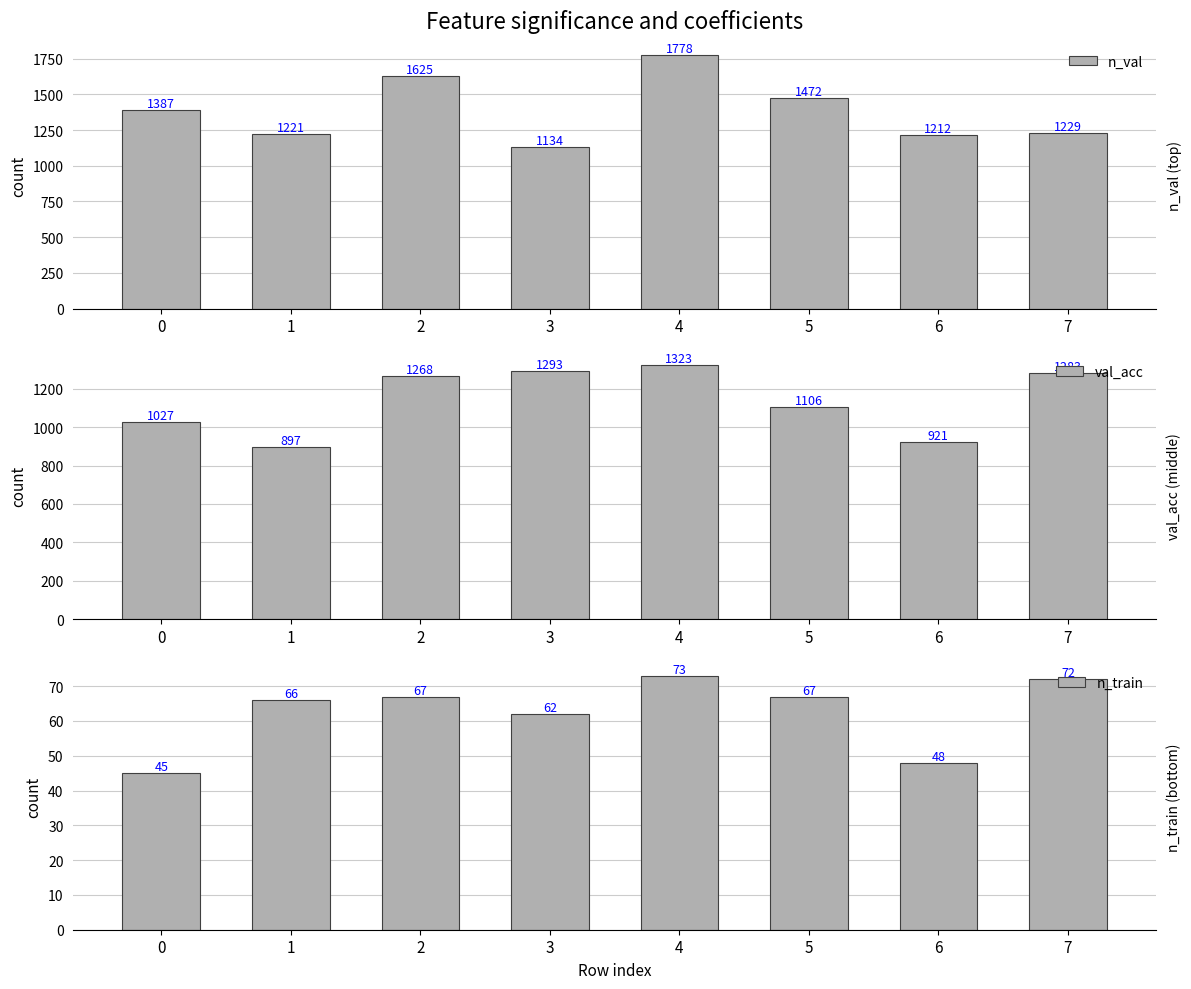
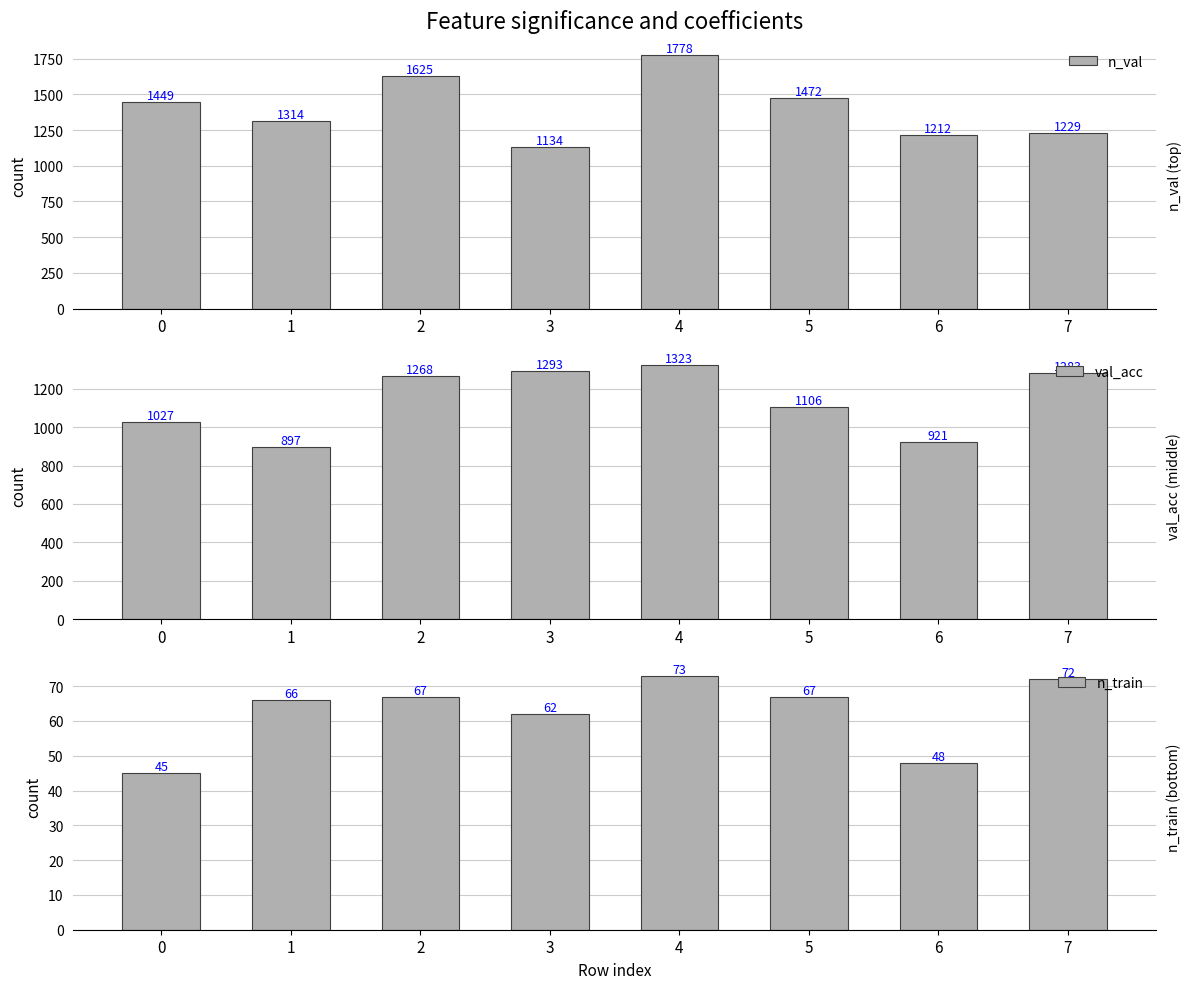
  {
    "Feature significance and coefficients": {
-     "0": 1387,
-     "1": 1221,
+     "0": 1449,
+     "1": 1314,
      "2": 1625,
      "3": 1134,
      "4": 1778,
      "5": 1472,
      "6": 1212,
      "7": 1229
    }
  }
